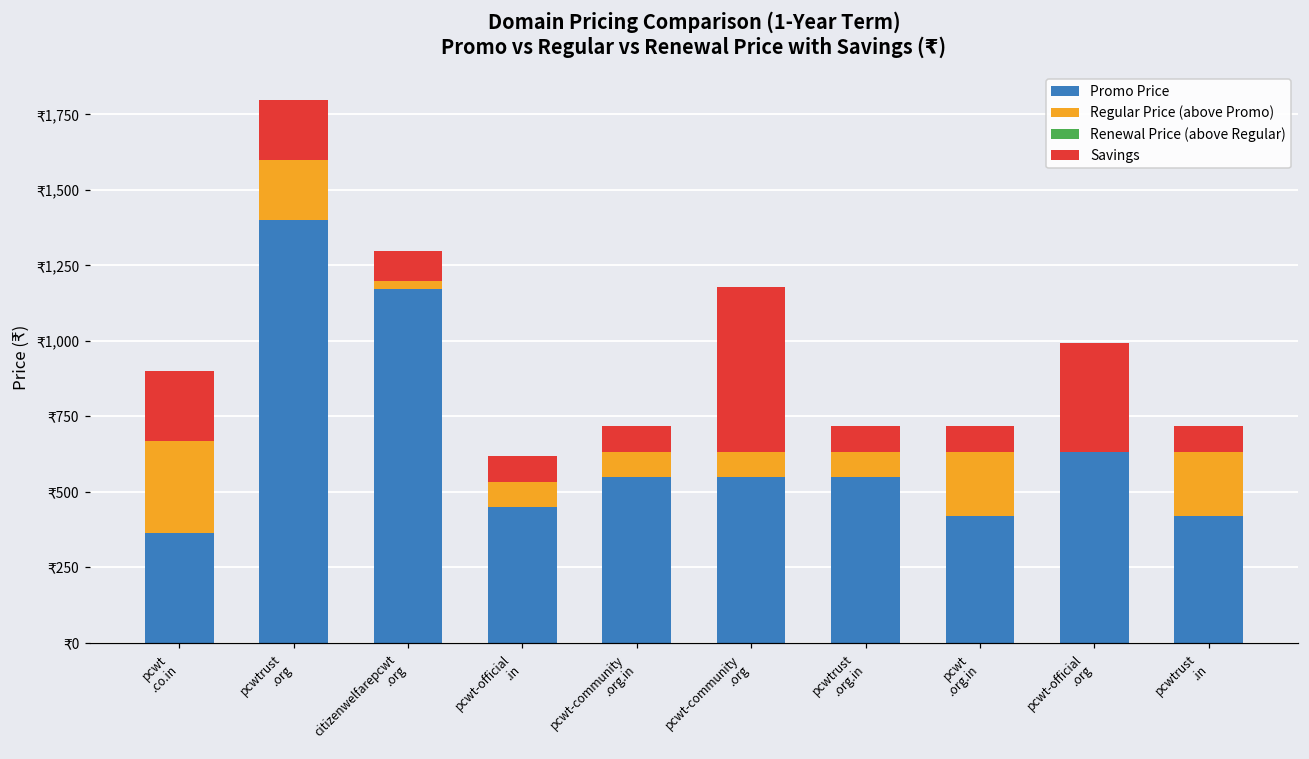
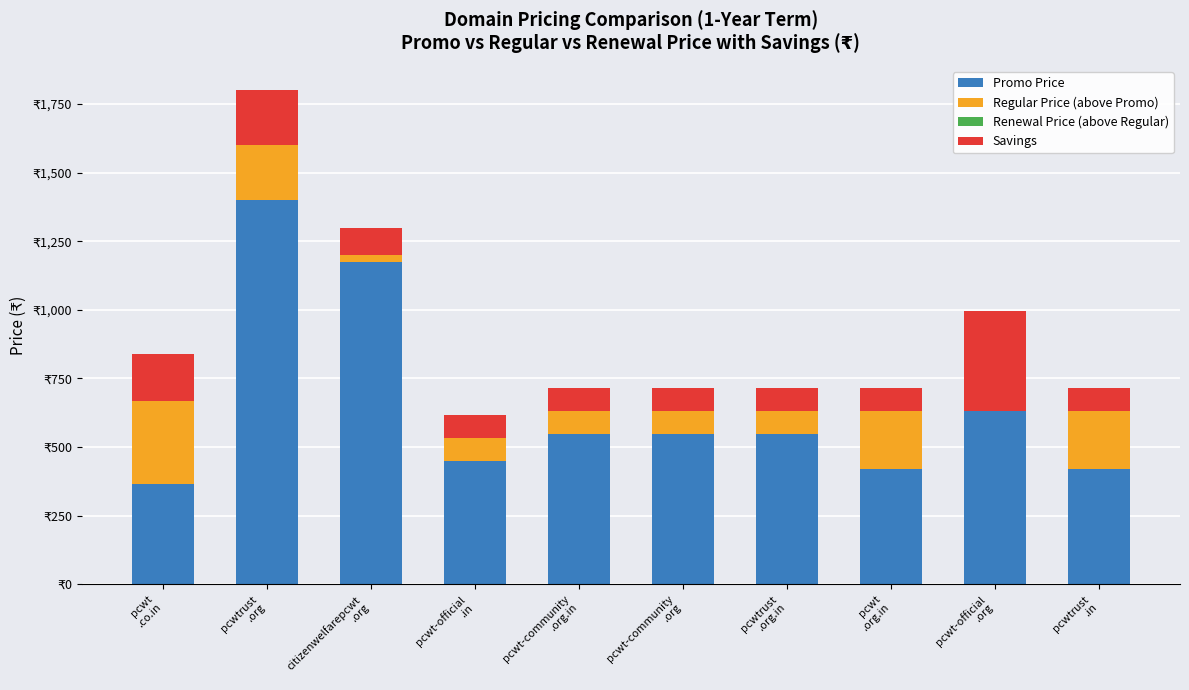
  {
    "Promo Price": {
      "pcwt .co.in": "₹370",
      "pcwtrust .org": "₹1,400",
      "citizenwelfarepcwt .org": "₹1,170",
      "pcwt-official .in": "₹450",
      "pcwt-community .org.in": "₹550",
      "pcwt-community .org": "₹550",
      "pcwtrust .org.in": "₹550",
      "pcwt .org.in": "₹420",
      "pcwtrust .in": "₹420"
    },
    "Savings": {
-     "pcwt .co.in": "₹230",
+     "pcwt .co.in": "₹170",
      "pcwtrust .org": "₹200",
      "citizenwelfarepcwt .org": "₹100",
      "pcwt-official .in": "₹80",
      "pcwt-community .org.in": "₹80",
-     "pcwt-community .org": "₹550",
+     "pcwt-community .org": "₹80",
      "pcwtrust .org.in": "₹80",
      "pcwt .org.in": "₹80",
      "pcwt-official .org": "₹360",
      "pcwtrust .in": "₹80"
    }
  }
